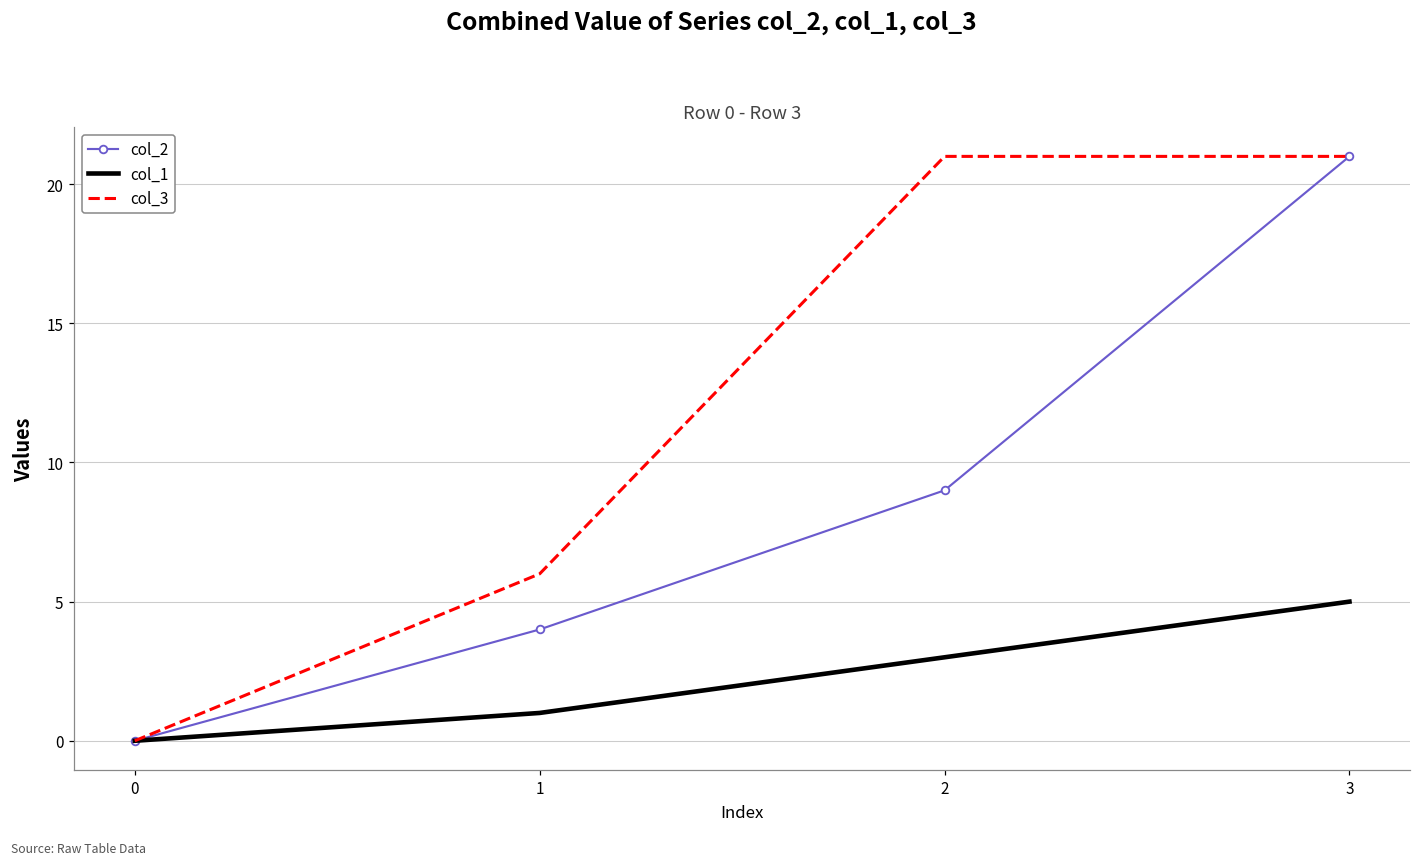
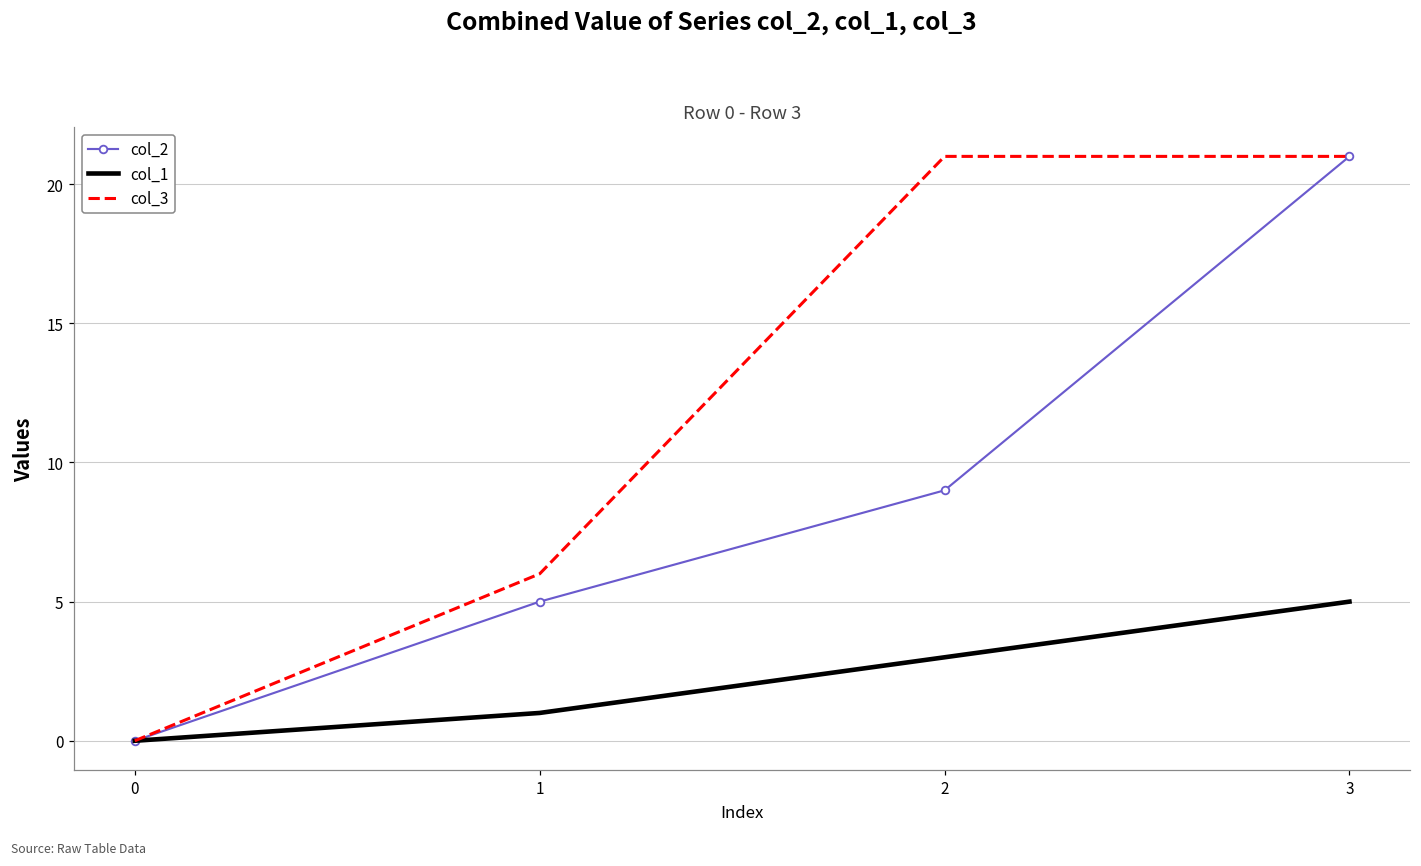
  {
    "col_2": {
-     "1": 4,
+     "1": 5,
      "2": 9
    },
    "col_1": {
      "1": 1,
      "2": 3,
      "3": 5
    },
    "col_3": {
      "1": 6,
      "2": 21
    }
  }
